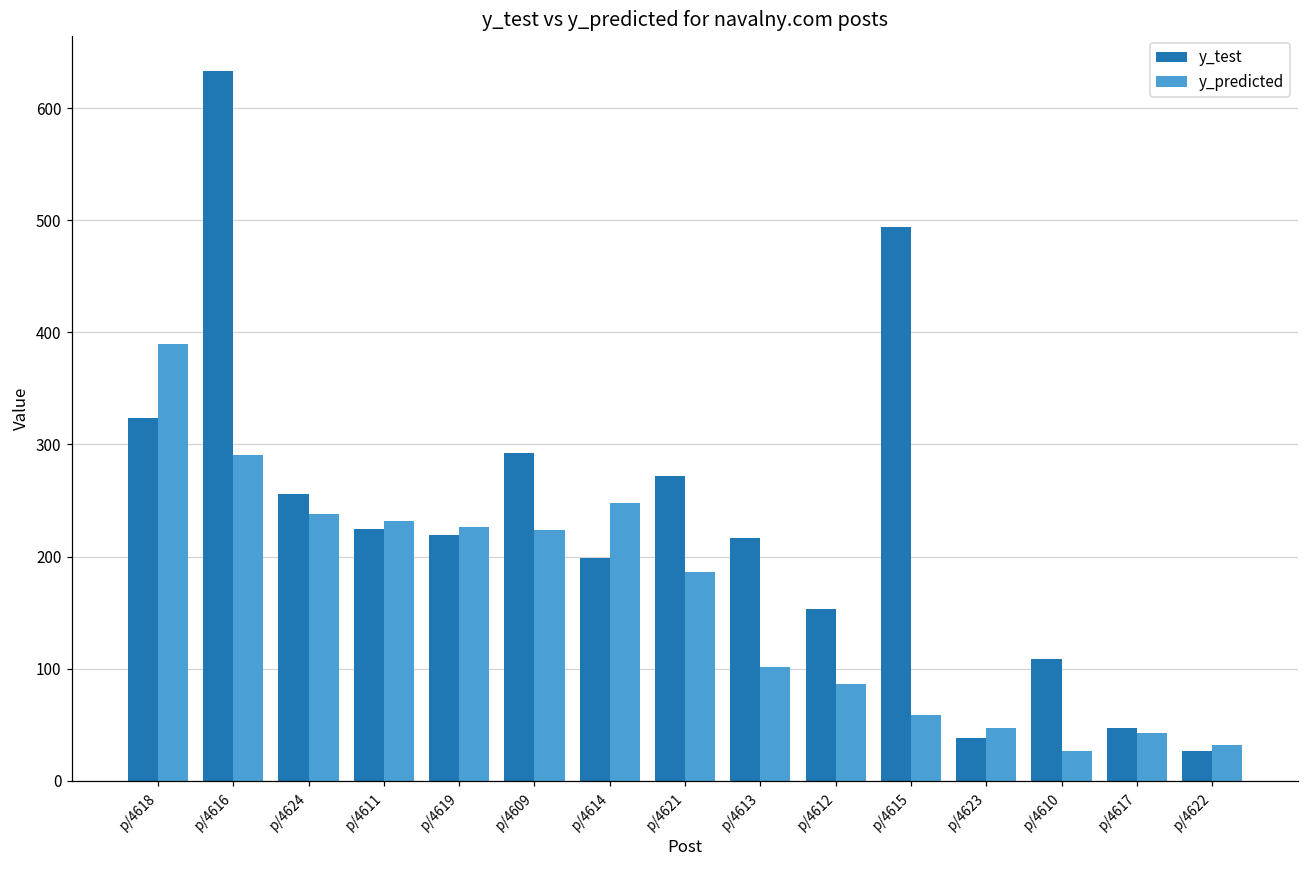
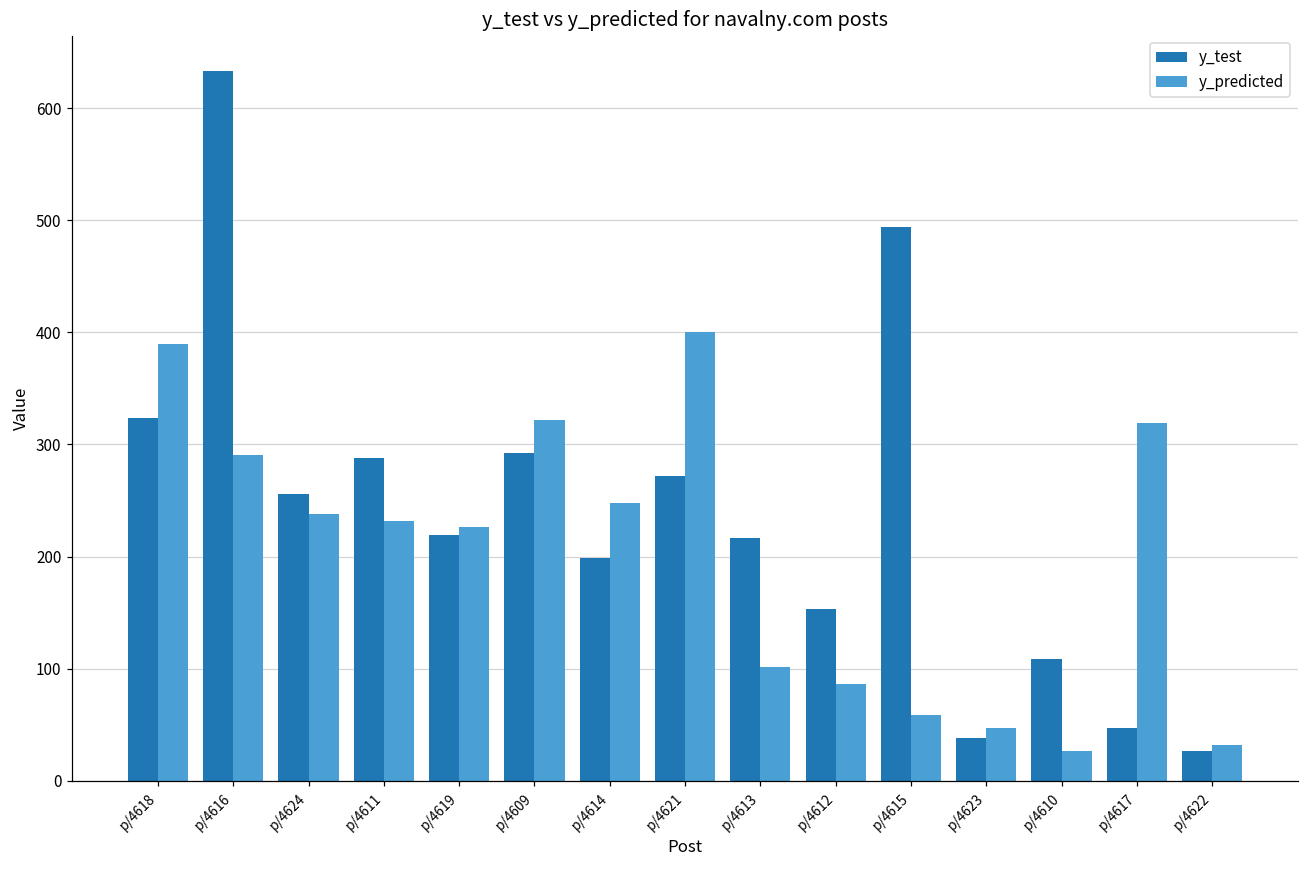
  {
    "y_test": {
      "p/4618": 324,
      "p/4616": 633,
      "p/4624": 256,
-     "p/4611": 225,
+     "p/4611": 288,
      "p/4619": 219,
      "p/4609": 292,
      "p/4614": 199,
      "p/4621": 272,
      "p/4613": 216,
      "p/4612": 153,
      "p/4615": 494,
      "p/4623": 38,
      "p/4610": 109,
      "p/4617": 47,
      "p/4622": 27
    },
    "y_predicted": {
      "p/4618": 390,
      "p/4616": 291,
      "p/4624": 238,
      "p/4611": 232,
      "p/4619": 226,
-     "p/4609": 224,
+     "p/4609": 322,
      "p/4614": 248,
-     "p/4621": 187,
+     "p/4621": 400,
      "p/4613": 102,
      "p/4612": 86,
      "p/4615": 58,
      "p/4623": 47,
      "p/4610": 26,
-     "p/4617": 43,
+     "p/4617": 319,
      "p/4622": 32
    }
  }
